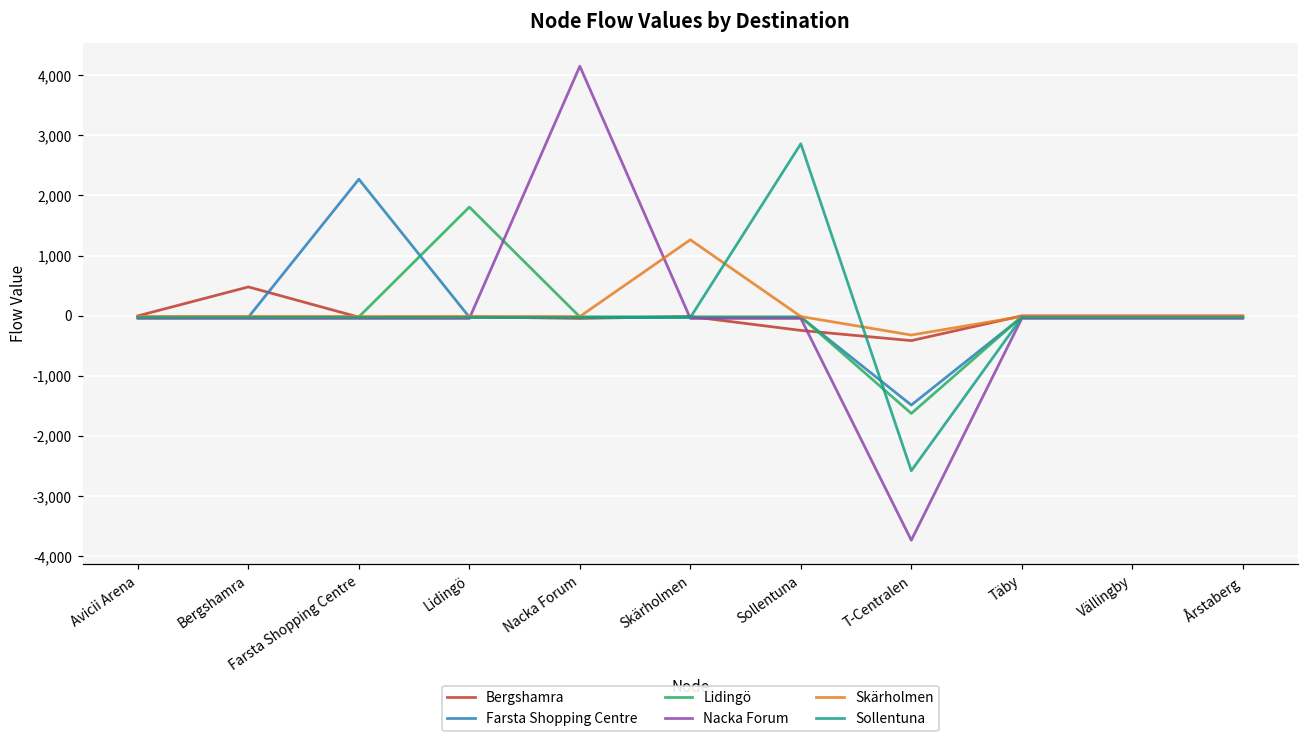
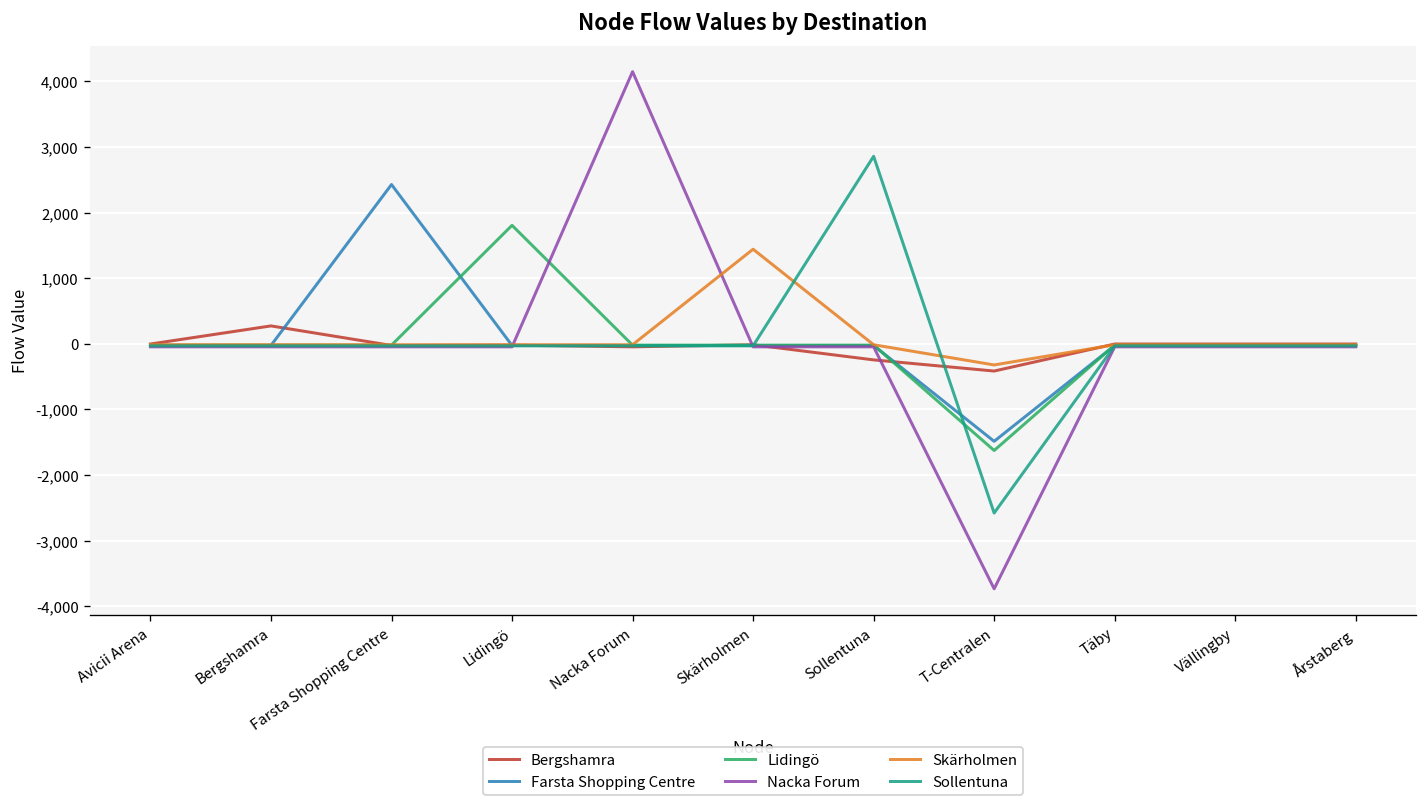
  {
    "Bergshamra": {
-     "Bergshamra": "500",
+     "Bergshamra": "300",
      "Sollentuna": "-200",
      "T-Centralen": "-400"
    },
    "Farsta Shopping Centre": {
-     "Farsta Shopping Centre": "2,300",
+     "Farsta Shopping Centre": "2,400",
      "T-Centralen": "-1,500"
    },
    "Nacka Forum": {
      "Nacka Forum": "4,100",
      "T-Centralen": "-3,700"
    },
    "Skärholmen": {
-     "Skärholmen": "1,300",
+     "Skärholmen": "1,400",
      "T-Centralen": "-300"
    }
  }
